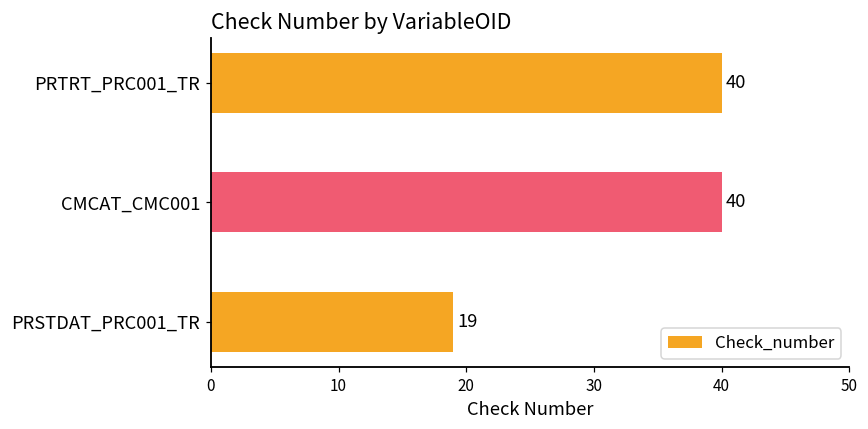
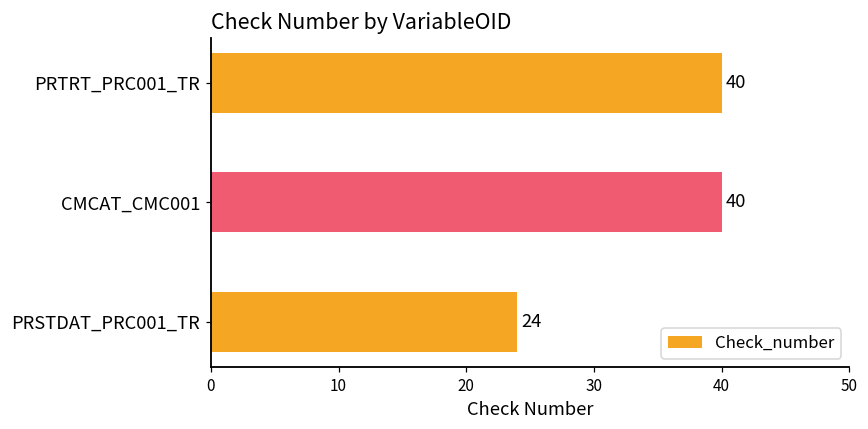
  {
    "PRTRT_PRC001_TR": 40,
    "CMCAT_CMC001": 40,
-   "PRSTDAT_PRC001_TR": 19
+   "PRSTDAT_PRC001_TR": 24
  }
